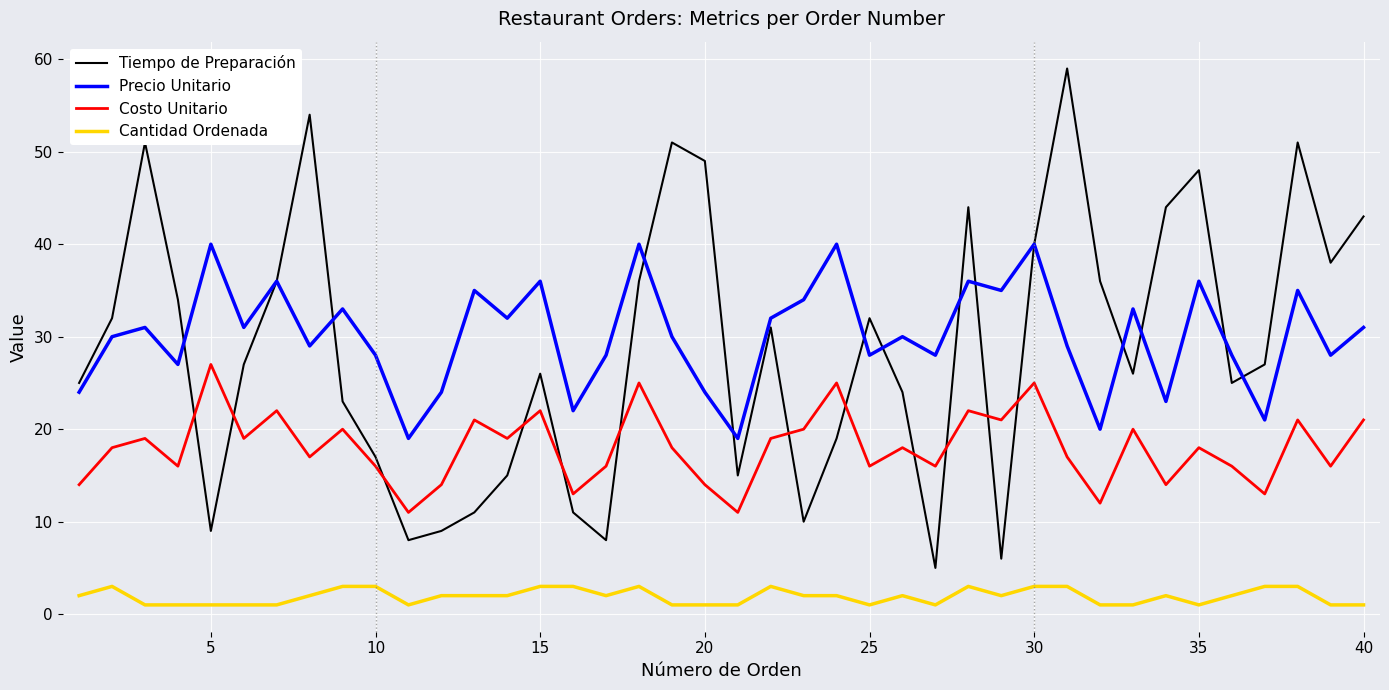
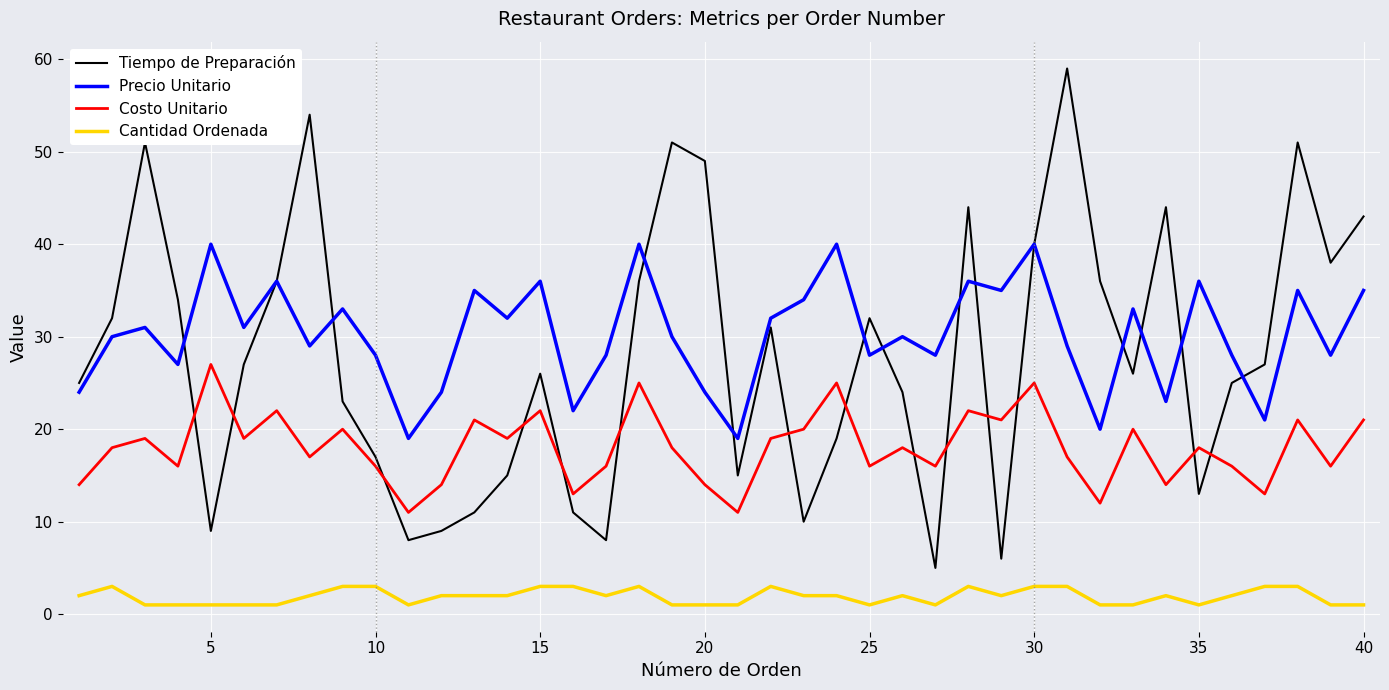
  {
    "Tiempo de Preparación": {
      "5": 9,
      "10": 17,
      "15": 26,
      "20": 49,
      "25": 32,
-     "35": 48,
+     "35": 13,
      "40": 43
    },
    "Precio Unitario": {
      "5": 40,
      "10": 28,
      "15": 36,
      "20": 24,
      "25": 28,
      "35": 36,
-     "40": 31
+     "40": 35
    },
    "Costo Unitario": {
      "5": 27,
      "10": 16,
      "15": 22,
      "20": 14,
      "25": 16,
      "30": 25,
      "35": 18,
      "40": 21
    },
    "Cantidad Ordenada": {
      "5": 1,
      "10": 3,
      "15": 3,
      "20": 1,
      "25": 1,
      "30": 3,
      "35": 1,
      "40": 1
    }
  }
